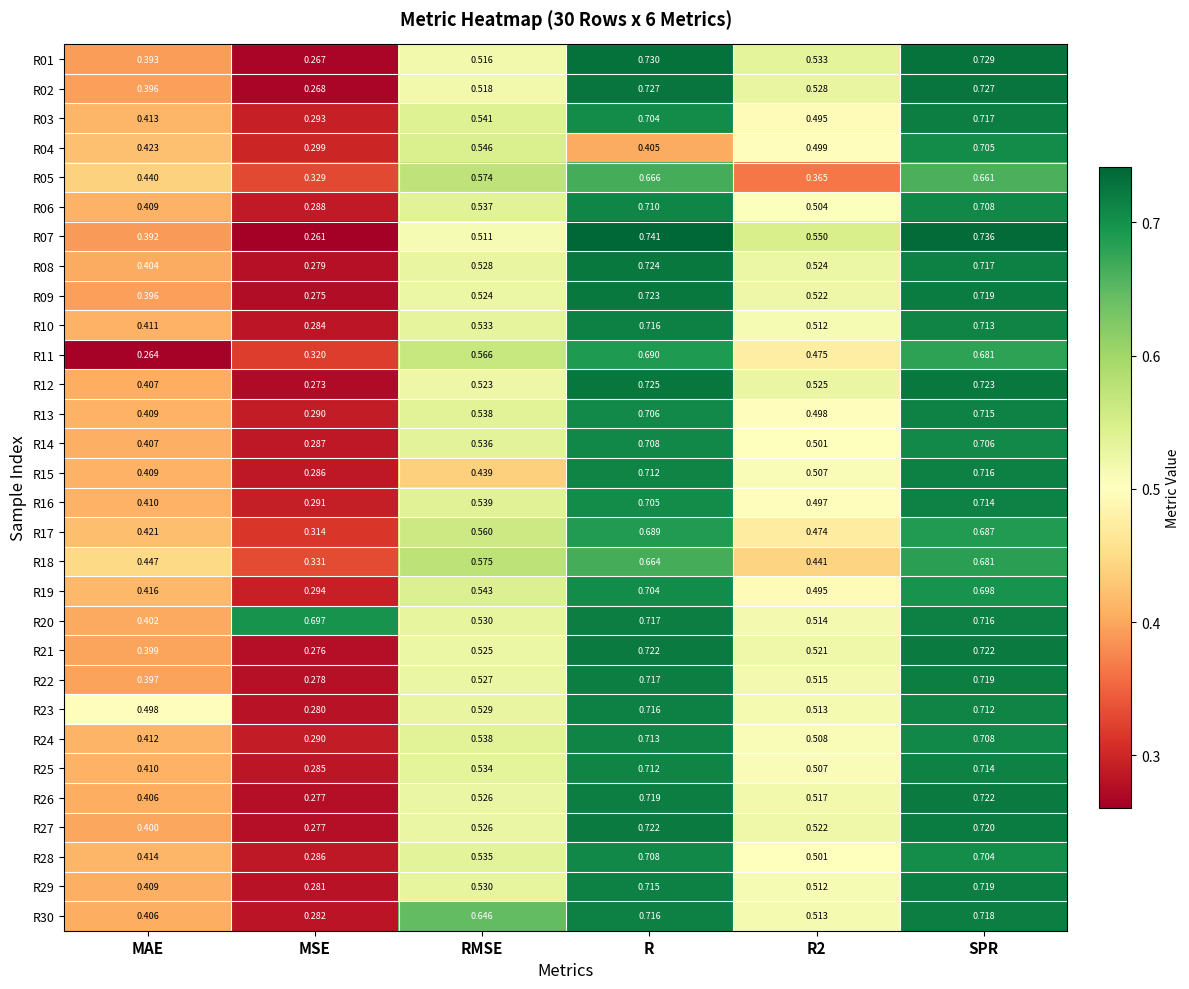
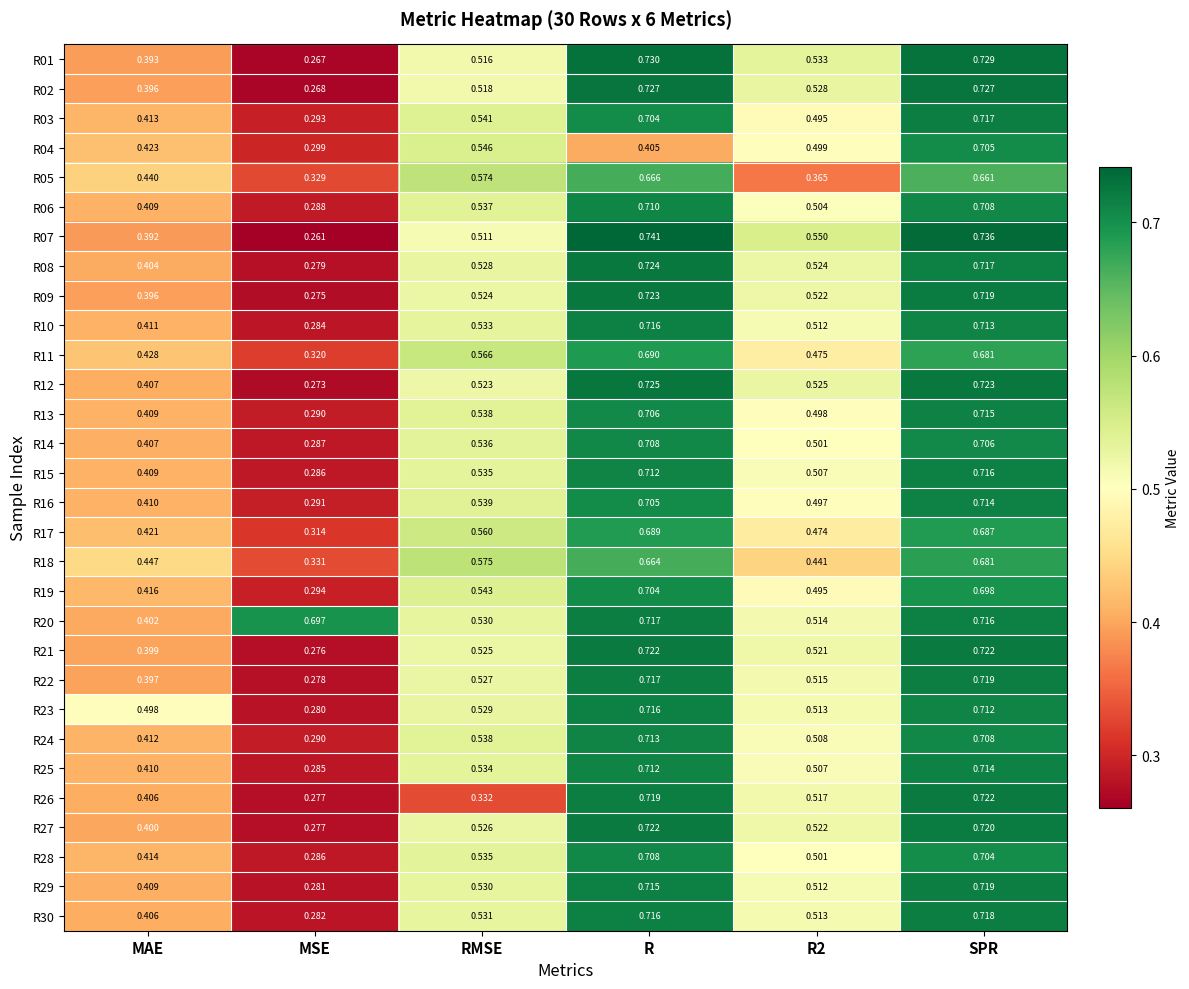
  {
    "R01": {
      "MAE": 0.393,
      "MSE": 0.267,
      "RMSE": 0.516,
      "R": 0.730,
      "R2": 0.533,
      "SPR": 0.729
    },
    "R02": {
      "MAE": 0.396,
      "MSE": 0.268,
      "RMSE": 0.518,
      "R": 0.727,
      "R2": 0.528,
      "SPR": 0.727
    },
    "R03": {
      "MAE": 0.413,
      "MSE": 0.293,
      "RMSE": 0.541,
      "R": 0.704,
      "R2": 0.495,
      "SPR": 0.717
    },
    "R04": {
      "MAE": 0.423,
      "MSE": 0.299,
      "RMSE": 0.546,
      "R": 0.405,
      "R2": 0.499,
      "SPR": 0.705
    },
    "R05": {
      "MAE": 0.440,
      "MSE": 0.329,
      "RMSE": 0.574,
      "R": 0.666,
      "R2": 0.365,
      "SPR": 0.661
    },
    "R06": {
      "MAE": 0.409,
      "MSE": 0.288,
      "RMSE": 0.537,
      "R": 0.710,
      "R2": 0.504,
      "SPR": 0.708
    },
    "R07": {
      "MAE": 0.392,
      "MSE": 0.261,
      "RMSE": 0.511,
      "R": 0.741,
      "R2": 0.550,
      "SPR": 0.736
    },
    "R08": {
      "MAE": 0.404,
      "MSE": 0.279,
      "RMSE": 0.528,
      "R": 0.724,
      "R2": 0.524,
      "SPR": 0.717
    },
    "R09": {
      "MAE": 0.396,
      "MSE": 0.275,
      "RMSE": 0.524,
      "R": 0.723,
      "R2": 0.522,
      "SPR": 0.719
    },
    "R10": {
      "MAE": 0.411,
      "MSE": 0.284,
      "RMSE": 0.533,
      "R": 0.716,
      "R2": 0.512,
      "SPR": 0.713
    },
    "R11": {
-     "MAE": 0.264,
+     "MAE": 0.428,
      "MSE": 0.320,
      "RMSE": 0.566,
      "R": 0.690,
      "R2": 0.475,
      "SPR": 0.681
    },
    "R12": {
      "MAE": 0.407,
      "MSE": 0.273,
      "RMSE": 0.523,
      "R": 0.725,
      "R2": 0.525,
      "SPR": 0.723
    },
    "R13": {
      "MAE": 0.409,
      "MSE": 0.290,
      "RMSE": 0.538,
      "R": 0.706,
      "R2": 0.498,
      "SPR": 0.715
    },
    "R14": {
      "MAE": 0.407,
      "MSE": 0.287,
      "RMSE": 0.536,
      "R": 0.708,
      "R2": 0.501,
      "SPR": 0.706
    },
    "R15": {
      "MAE": 0.409,
      "MSE": 0.286,
-     "RMSE": 0.439,
+     "RMSE": 0.535,
      "R": 0.712,
      "R2": 0.507,
      "SPR": 0.716
    },
    "R16": {
      "MAE": 0.410,
      "MSE": 0.291,
      "RMSE": 0.539,
      "R": 0.705,
      "R2": 0.497,
      "SPR": 0.714
    },
    "R17": {
      "MAE": 0.421,
      "MSE": 0.314,
      "RMSE": 0.560,
      "R": 0.689,
      "R2": 0.474,
      "SPR": 0.687
    },
    "R18": {
      "MAE": 0.447,
      "MSE": 0.331,
      "RMSE": 0.575,
      "R": 0.664,
      "R2": 0.441,
      "SPR": 0.681
    },
    "R19": {
      "MAE": 0.416,
      "MSE": 0.294,
      "RMSE": 0.543,
      "R": 0.704,
      "R2": 0.495,
      "SPR": 0.698
    },
    "R20": {
      "MAE": 0.402,
      "MSE": 0.697,
      "RMSE": 0.530,
      "R": 0.717,
      "R2": 0.514,
      "SPR": 0.716
    },
    "R21": {
      "MAE": 0.399,
      "MSE": 0.276,
      "RMSE": 0.525,
      "R": 0.722,
      "R2": 0.521,
      "SPR": 0.722
    },
    "R22": {
      "MAE": 0.397,
      "MSE": 0.278,
      "RMSE": 0.527,
      "R": 0.717,
      "R2": 0.515,
      "SPR": 0.719
    },
    "R23": {
      "MAE": 0.498,
      "MSE": 0.280,
      "RMSE": 0.529,
      "R": 0.716,
      "R2": 0.513,
      "SPR": 0.712
    },
    "R24": {
      "MAE": 0.412,
      "MSE": 0.290,
      "RMSE": 0.538,
      "R": 0.713,
      "R2": 0.508,
      "SPR": 0.708
    },
    "R25": {
      "MAE": 0.410,
      "MSE": 0.285,
      "RMSE": 0.534,
      "R": 0.712,
      "R2": 0.507,
      "SPR": 0.714
    },
    "R26": {
      "MAE": 0.406,
      "MSE": 0.277,
-     "RMSE": 0.526,
+     "RMSE": 0.332,
      "R": 0.719,
      "R2": 0.517,
      "SPR": 0.722
    },
    "R27": {
      "MAE": 0.400,
      "MSE": 0.277,
      "RMSE": 0.526,
      "R": 0.722,
      "R2": 0.522,
      "SPR": 0.720
    },
    "R28": {
      "MAE": 0.414,
      "MSE": 0.286,
      "RMSE": 0.535,
      "R": 0.708,
      "R2": 0.501,
      "SPR": 0.704
    },
    "R29": {
      "MAE": 0.409,
      "MSE": 0.281,
      "RMSE": 0.530,
      "R": 0.715,
      "R2": 0.512,
      "SPR": 0.719
    },
    "R30": {
      "MAE": 0.406,
      "MSE": 0.282,
-     "RMSE": 0.646,
+     "RMSE": 0.531,
      "R": 0.716,
      "R2": 0.513,
      "SPR": 0.718
    }
  }
